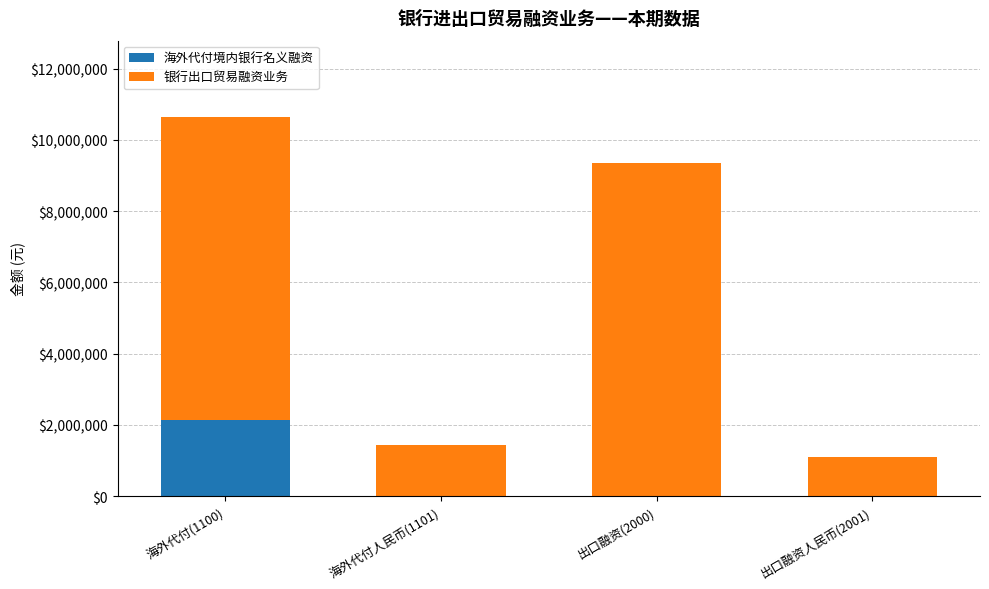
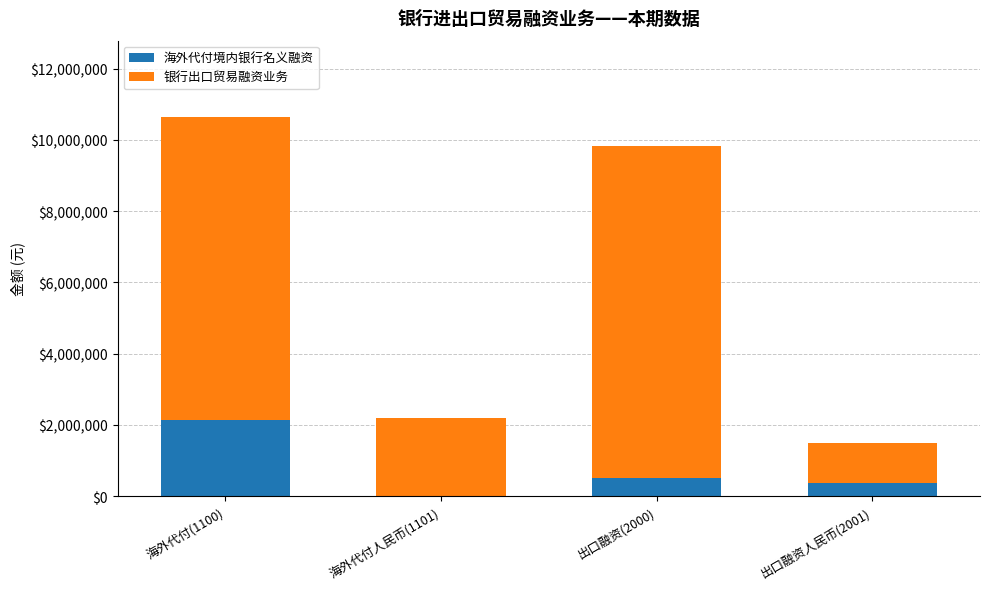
  {
    "海外代付境内银行名义融资": {
      "海外代付(1100)": "$2,100,000",
      "海外代付人民币(1101)": "$0",
-     "出口融资(2000)": "$0",
-     "出口融资人民币(2001)": "$0"
+     "出口融资(2000)": "$500,000",
+     "出口融资人民币(2001)": "$400,000"
    },
    "银行出口贸易融资业务": {
      "海外代付(1100)": "$8,500,000",
-     "海外代付人民币(1101)": "$1,400,000",
+     "海外代付人民币(1101)": "$2,200,000",
      "出口融资(2000)": "$9,300,000",
      "出口融资人民币(2001)": "$1,100,000"
    }
  }
